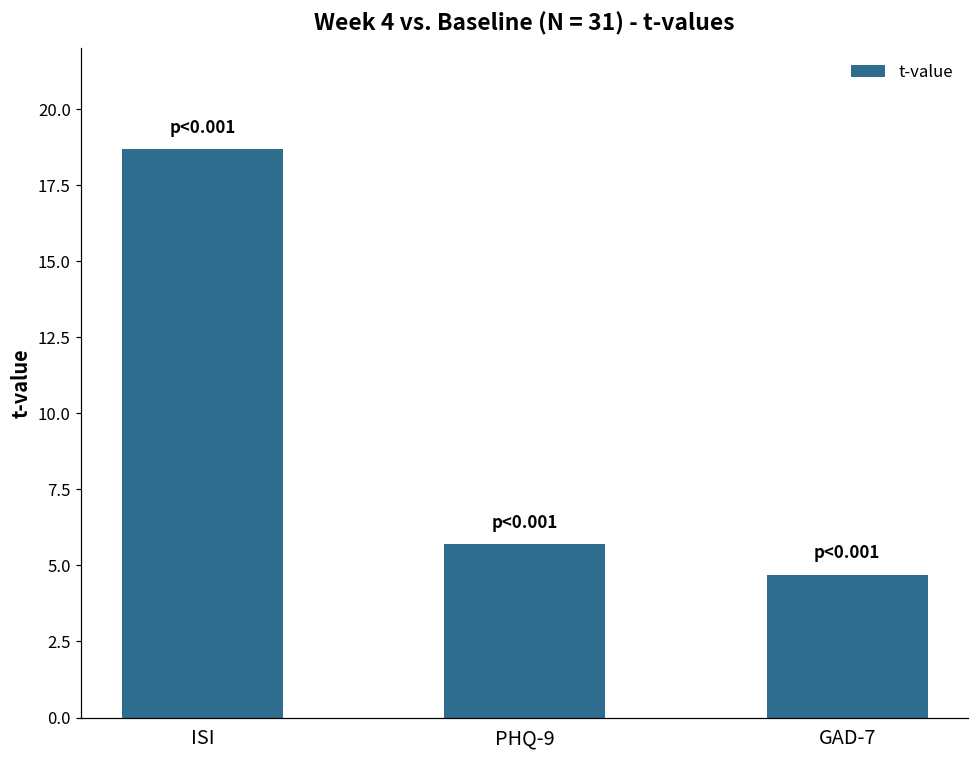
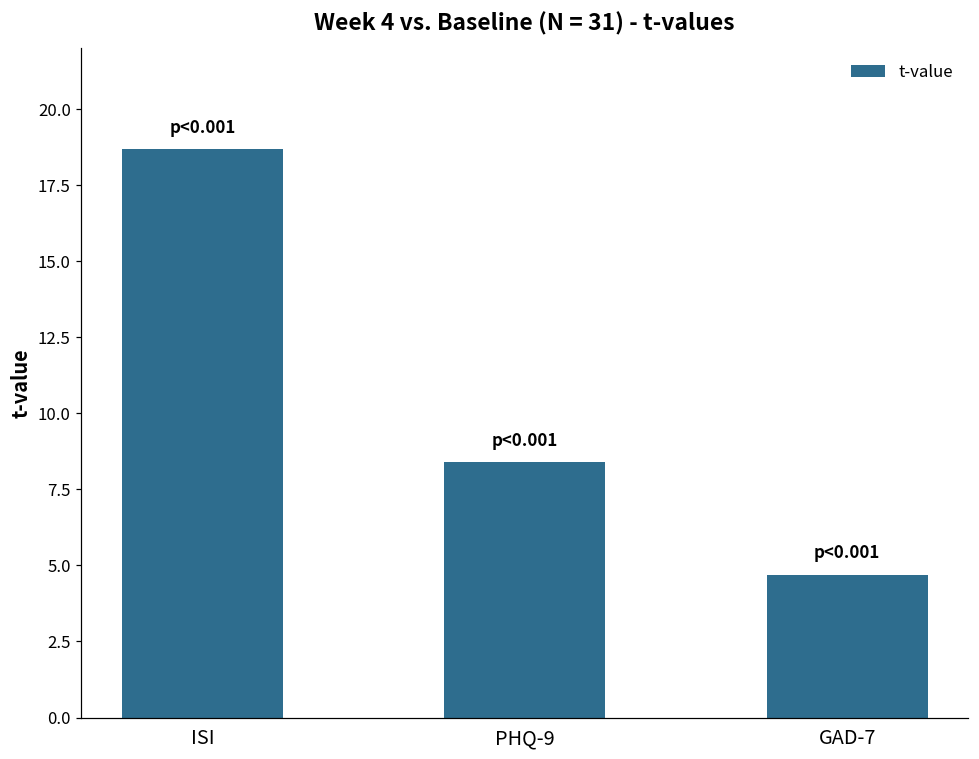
  {
-   "PHQ-9": 5.7
+   "PHQ-9": 8.4
  }
